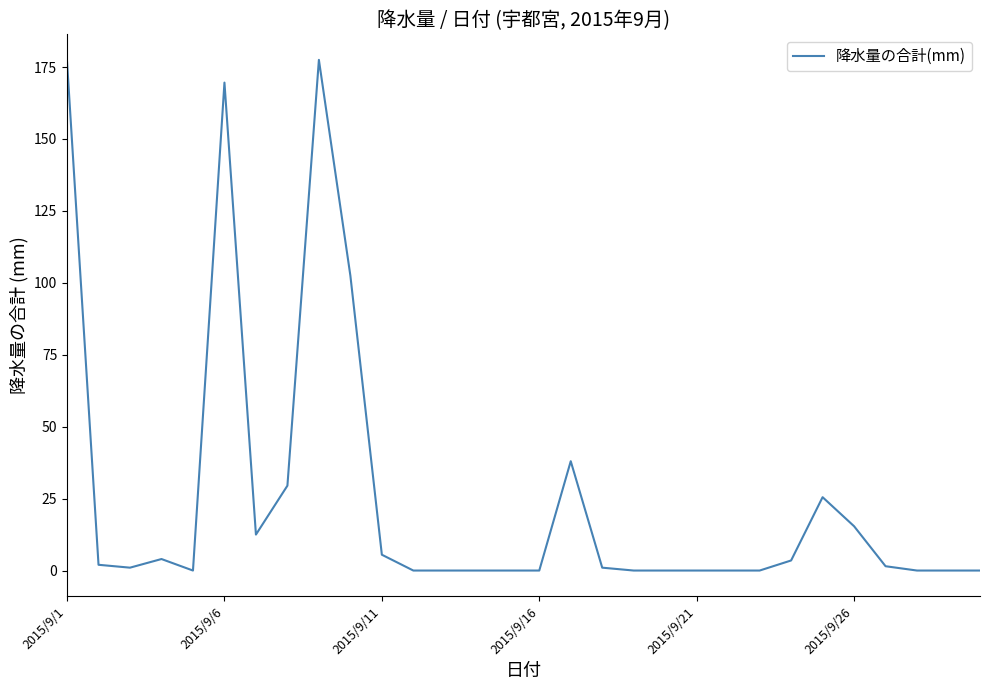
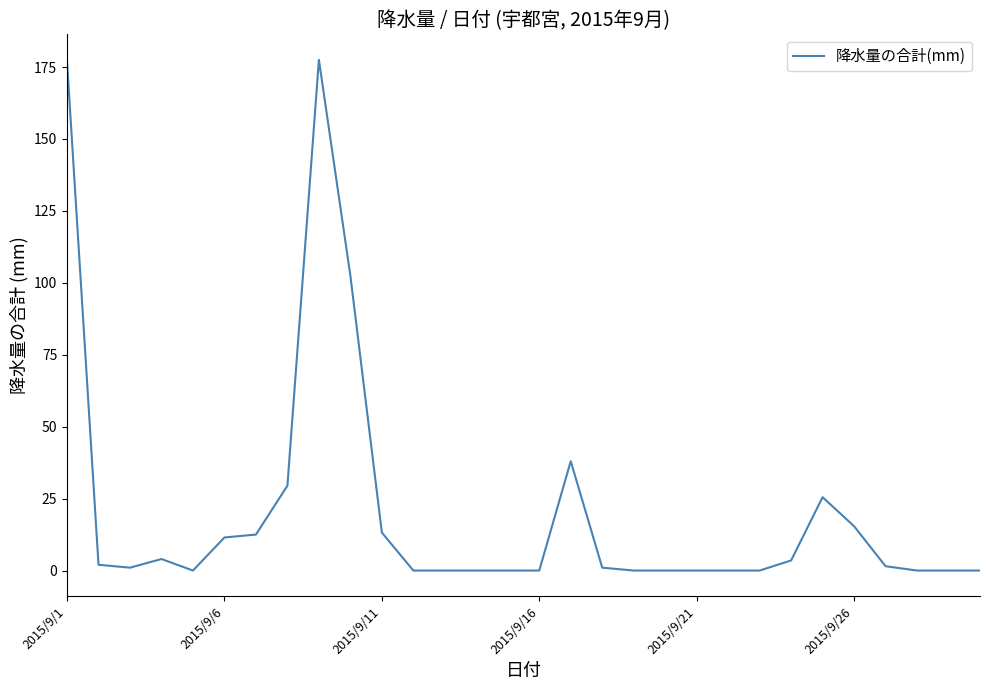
  {
    "2015/9/1": 177,
-   "2015/9/6": 170,
-   "2015/9/11": 6,
+   "2015/9/6": 12,
+   "2015/9/11": 13,
    "2015/9/16": 0,
    "2015/9/21": 0,
    "2015/9/26": 15
  }
